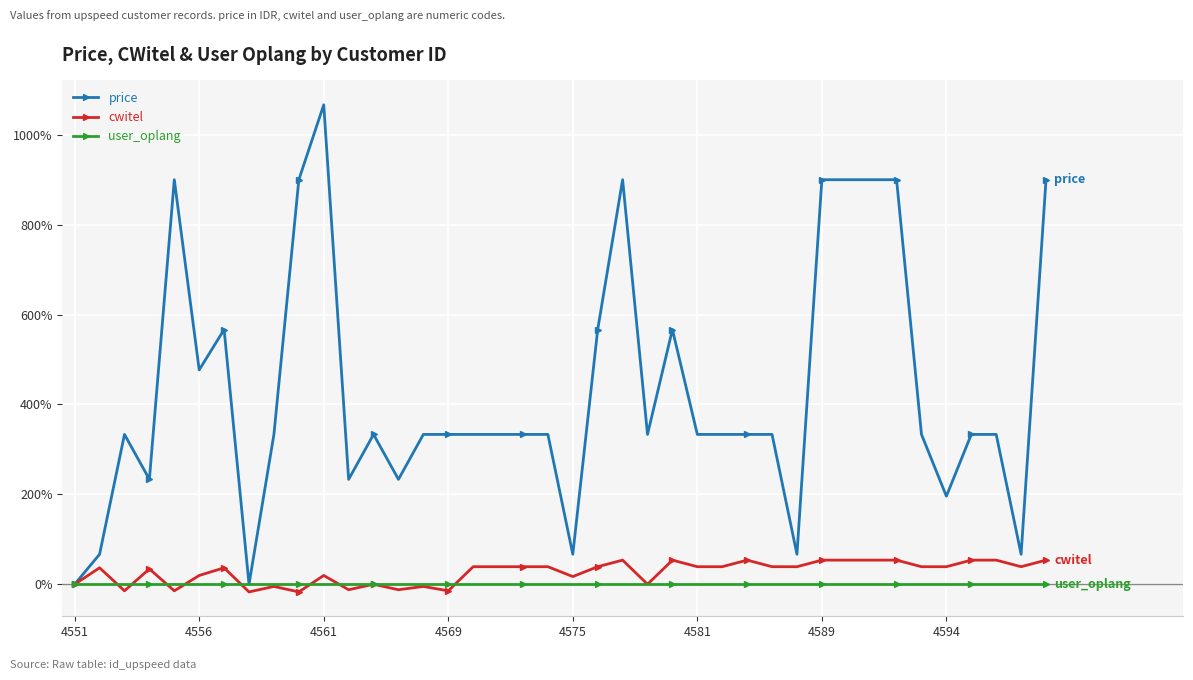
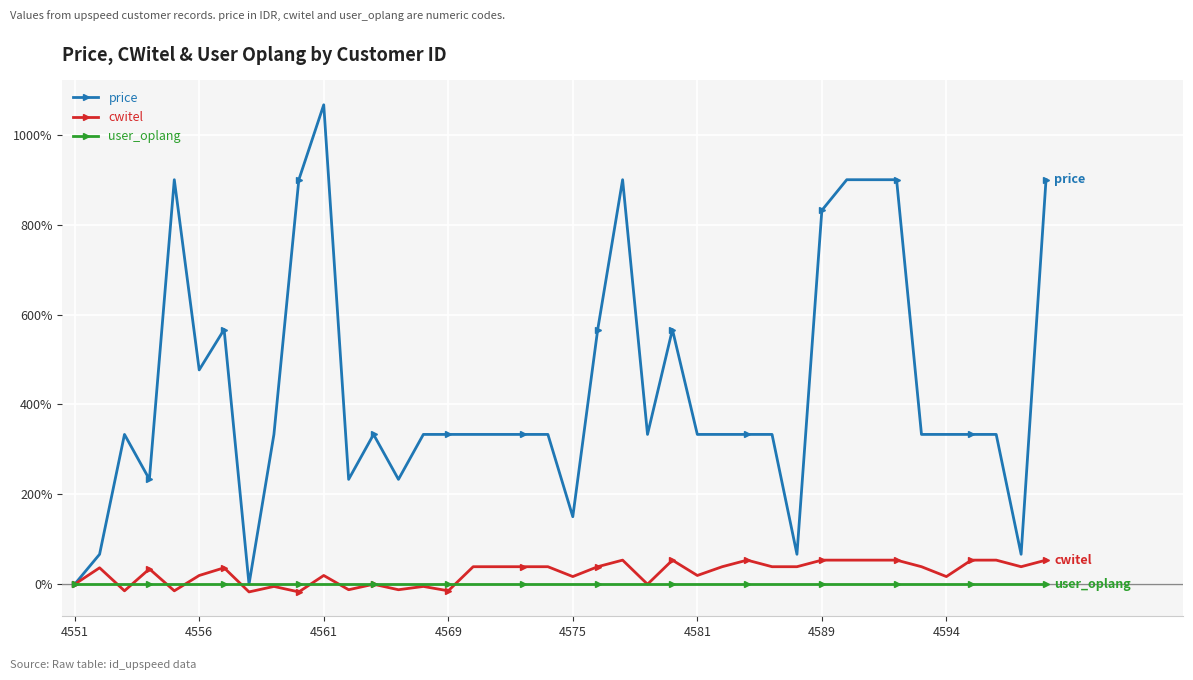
  {
    "price": {
      "4556": "480%",
      "4561": "1070%",
      "4569": "330%",
-     "4575": "70%",
+     "4575": "150%",
      "4581": "330%",
-     "4589": "900%",
-     "4594": "200%"
+     "4589": "830%",
+     "4594": "330%"
    },
    "cwitel": {
      "4556": "20%",
      "4561": "20%",
      "4569": "-10%",
      "4575": "20%",
-     "4581": "40%",
+     "4581": "20%",
      "4589": "50%",
-     "4594": "40%"
+     "4594": "20%"
    },
    "user_oplang": {
      "4556": "0%",
      "4561": "0%",
      "4569": "0%",
      "4575": "0%",
      "4581": "0%",
      "4589": "0%",
      "4594": "0%"
    }
  }
